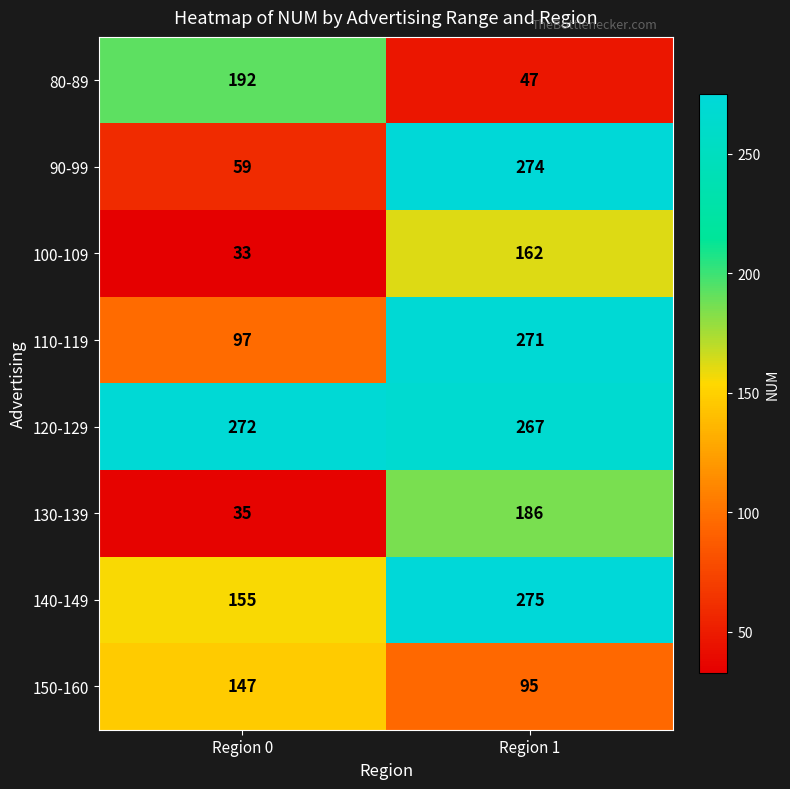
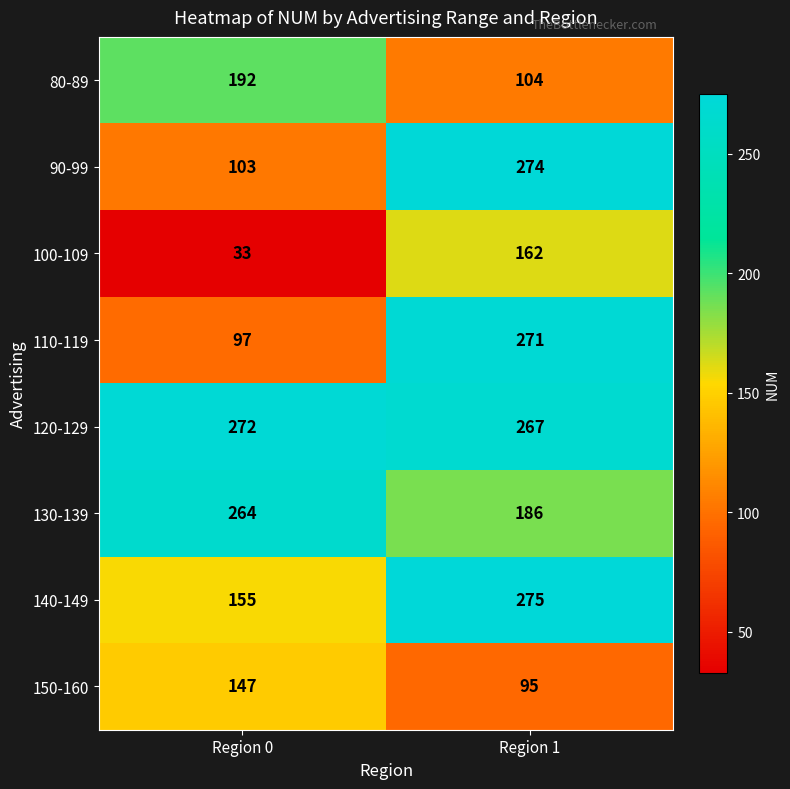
  {
    "80-89": {
      "Region 0": 192,
-     "Region 1": 47
+     "Region 1": 104
    },
    "90-99": {
-     "Region 0": 59,
+     "Region 0": 103,
      "Region 1": 274
    },
    "100-109": {
      "Region 0": 33,
      "Region 1": 162
    },
    "110-119": {
      "Region 0": 97,
      "Region 1": 271
    },
    "120-129": {
      "Region 0": 272,
      "Region 1": 267
    },
    "130-139": {
-     "Region 0": 35,
+     "Region 0": 264,
      "Region 1": 186
    },
    "140-149": {
      "Region 0": 155,
      "Region 1": 275
    },
    "150-160": {
      "Region 0": 147,
      "Region 1": 95
    }
  }
